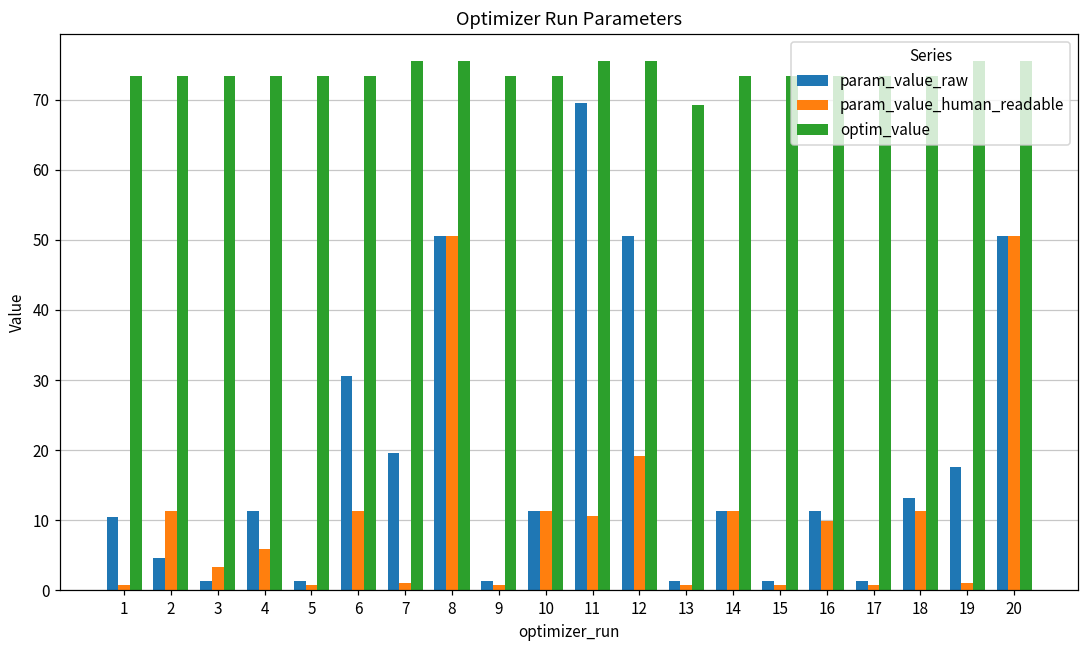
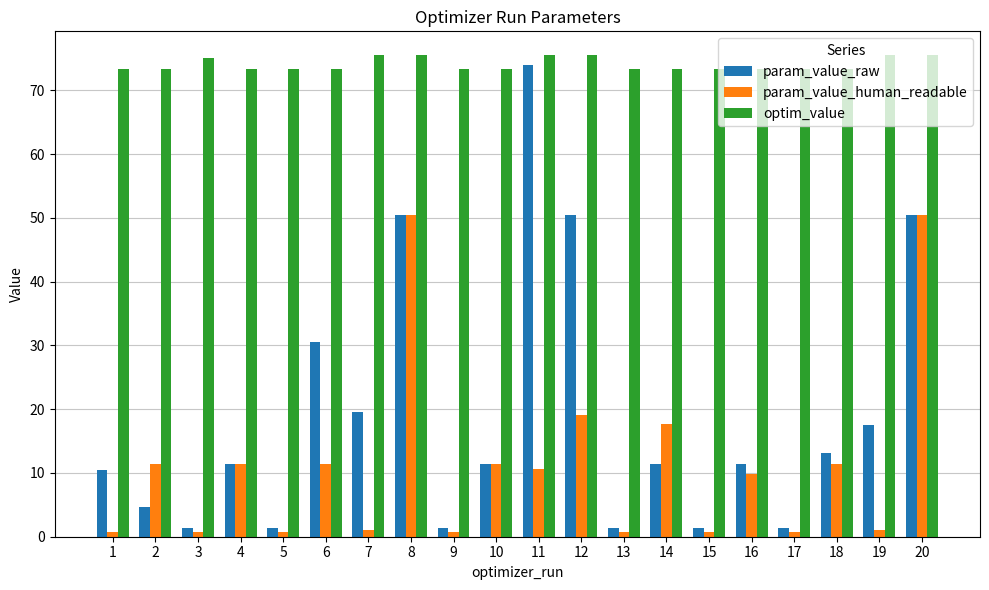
  {
    "param_value_raw": {
      "1": 10,
      "2": 5,
      "3": 1,
      "4": 11,
      "5": 1,
      "6": 31,
      "7": 20,
      "8": 50,
      "9": 1,
      "10": 11,
-     "11": 69,
+     "11": 74,
      "12": 50,
      "13": 1,
      "14": 11,
      "15": 1,
      "16": 11,
      "17": 1,
      "18": 13,
      "19": 18,
      "20": 51
    },
    "param_value_human_readable": {
      "1": 1,
      "2": 11,
-     "3": 3,
-     "4": 6,
+     "3": 1,
+     "4": 11,
      "5": 1,
      "6": 11,
      "7": 1,
      "8": 50,
      "9": 1,
      "10": 11,
      "11": 11,
      "12": 19,
      "13": 1,
-     "14": 11,
+     "14": 18,
      "15": 1,
      "16": 10,
      "17": 1,
      "18": 11,
      "19": 1,
      "20": 51
    },
    "optim_value": {
      "1": 73,
      "2": 73,
-     "3": 73,
+     "3": 75,
      "4": 73,
      "5": 73,
      "6": 73,
      "7": 76,
      "8": 76,
      "9": 73,
      "10": 73,
      "11": 76,
      "12": 76,
-     "13": 69,
+     "13": 73,
      "14": 73
    }
  }
